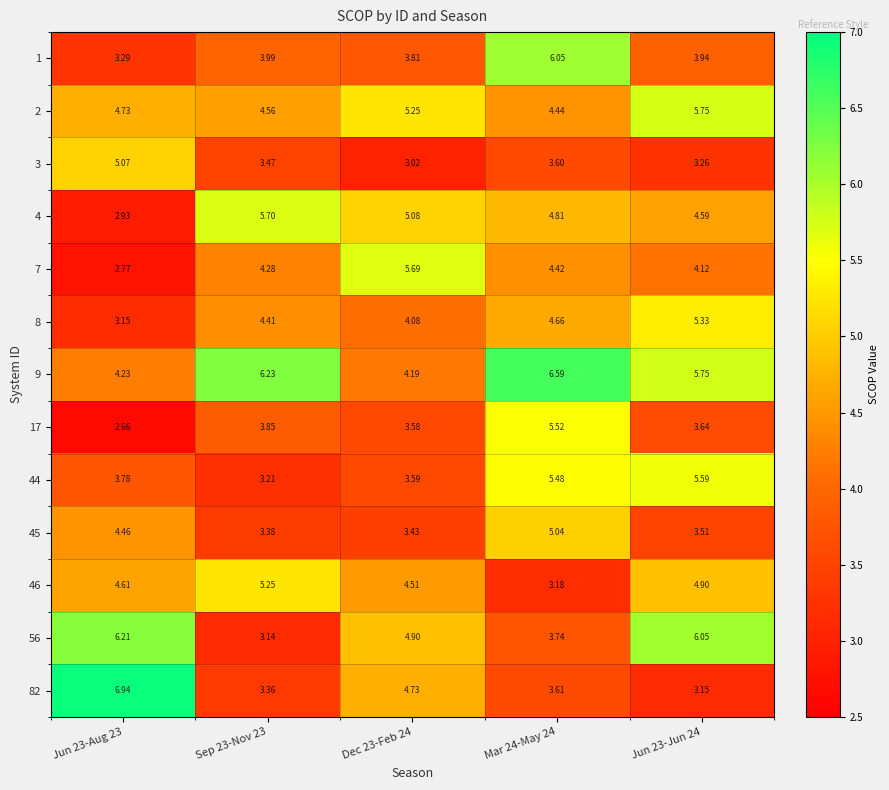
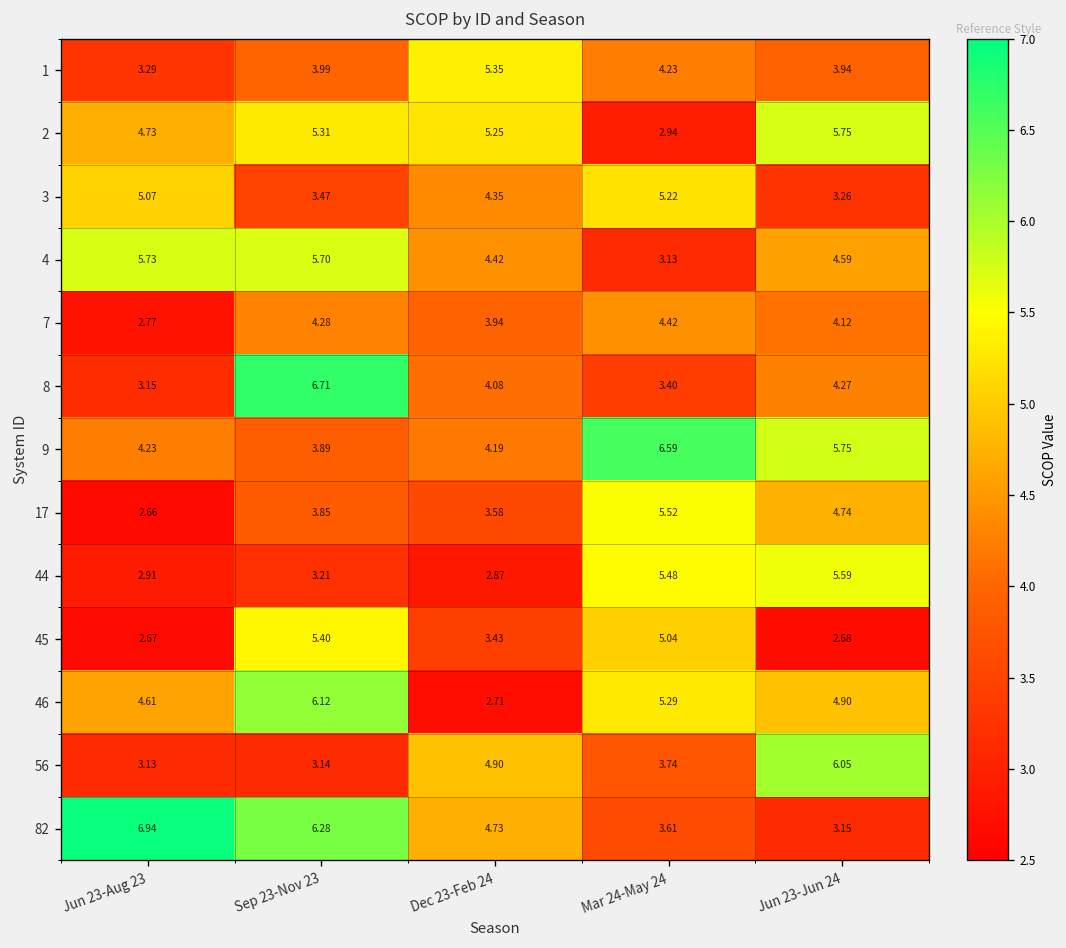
  {
    "1": {
      "Jun 23-Aug 23": 3.29,
      "Sep 23-Nov 23": 3.99,
-     "Dec 23-Feb 24": 3.81,
-     "Mar 24-May 24": 6.05,
+     "Dec 23-Feb 24": 5.35,
+     "Mar 24-May 24": 4.23,
      "Jun 23-Jun 24": 3.94
    },
    "2": {
      "Jun 23-Aug 23": 4.73,
-     "Sep 23-Nov 23": 4.56,
+     "Sep 23-Nov 23": 5.31,
      "Dec 23-Feb 24": 5.25,
-     "Mar 24-May 24": 4.44,
+     "Mar 24-May 24": 2.94,
      "Jun 23-Jun 24": 5.75
    },
    "3": {
      "Jun 23-Aug 23": 5.07,
      "Sep 23-Nov 23": 3.47,
-     "Dec 23-Feb 24": 3.02,
-     "Mar 24-May 24": 3.60,
+     "Dec 23-Feb 24": 4.35,
+     "Mar 24-May 24": 5.22,
      "Jun 23-Jun 24": 3.26
    },
    "4": {
-     "Jun 23-Aug 23": 2.93,
+     "Jun 23-Aug 23": 5.73,
      "Sep 23-Nov 23": 5.70,
-     "Dec 23-Feb 24": 5.08,
-     "Mar 24-May 24": 4.81,
+     "Dec 23-Feb 24": 4.42,
+     "Mar 24-May 24": 3.13,
      "Jun 23-Jun 24": 4.59
    },
    "7": {
      "Jun 23-Aug 23": 2.77,
      "Sep 23-Nov 23": 4.28,
-     "Dec 23-Feb 24": 5.69,
+     "Dec 23-Feb 24": 3.94,
      "Mar 24-May 24": 4.42,
      "Jun 23-Jun 24": 4.12
    },
    "8": {
      "Jun 23-Aug 23": 3.15,
-     "Sep 23-Nov 23": 4.41,
+     "Sep 23-Nov 23": 6.71,
      "Dec 23-Feb 24": 4.08,
-     "Mar 24-May 24": 4.66,
-     "Jun 23-Jun 24": 5.33
+     "Mar 24-May 24": 3.40,
+     "Jun 23-Jun 24": 4.27
    },
    "9": {
      "Jun 23-Aug 23": 4.23,
-     "Sep 23-Nov 23": 6.23,
+     "Sep 23-Nov 23": 3.89,
      "Dec 23-Feb 24": 4.19,
      "Mar 24-May 24": 6.59,
      "Jun 23-Jun 24": 5.75
    },
    "17": {
      "Jun 23-Aug 23": 2.66,
      "Sep 23-Nov 23": 3.85,
      "Dec 23-Feb 24": 3.58,
      "Mar 24-May 24": 5.52,
-     "Jun 23-Jun 24": 3.64
+     "Jun 23-Jun 24": 4.74
    },
    "44": {
-     "Jun 23-Aug 23": 3.78,
+     "Jun 23-Aug 23": 2.91,
      "Sep 23-Nov 23": 3.21,
-     "Dec 23-Feb 24": 3.59,
+     "Dec 23-Feb 24": 2.87,
      "Mar 24-May 24": 5.48,
      "Jun 23-Jun 24": 5.59
    },
    "45": {
-     "Jun 23-Aug 23": 4.46,
-     "Sep 23-Nov 23": 3.38,
+     "Jun 23-Aug 23": 2.67,
+     "Sep 23-Nov 23": 5.40,
      "Dec 23-Feb 24": 3.43,
      "Mar 24-May 24": 5.04,
-     "Jun 23-Jun 24": 3.51
+     "Jun 23-Jun 24": 2.68
    },
    "46": {
      "Jun 23-Aug 23": 4.61,
-     "Sep 23-Nov 23": 5.25,
-     "Dec 23-Feb 24": 4.51,
-     "Mar 24-May 24": 3.18,
+     "Sep 23-Nov 23": 6.12,
+     "Dec 23-Feb 24": 2.71,
+     "Mar 24-May 24": 5.29,
      "Jun 23-Jun 24": 4.90
    },
    "56": {
-     "Jun 23-Aug 23": 6.21,
+     "Jun 23-Aug 23": 3.13,
      "Sep 23-Nov 23": 3.14,
      "Dec 23-Feb 24": 4.90,
      "Mar 24-May 24": 3.74,
      "Jun 23-Jun 24": 6.05
    },
    "82": {
      "Jun 23-Aug 23": 6.94,
-     "Sep 23-Nov 23": 3.36,
+     "Sep 23-Nov 23": 6.28,
      "Dec 23-Feb 24": 4.73,
      "Mar 24-May 24": 3.61,
      "Jun 23-Jun 24": 3.15
    }
  }
